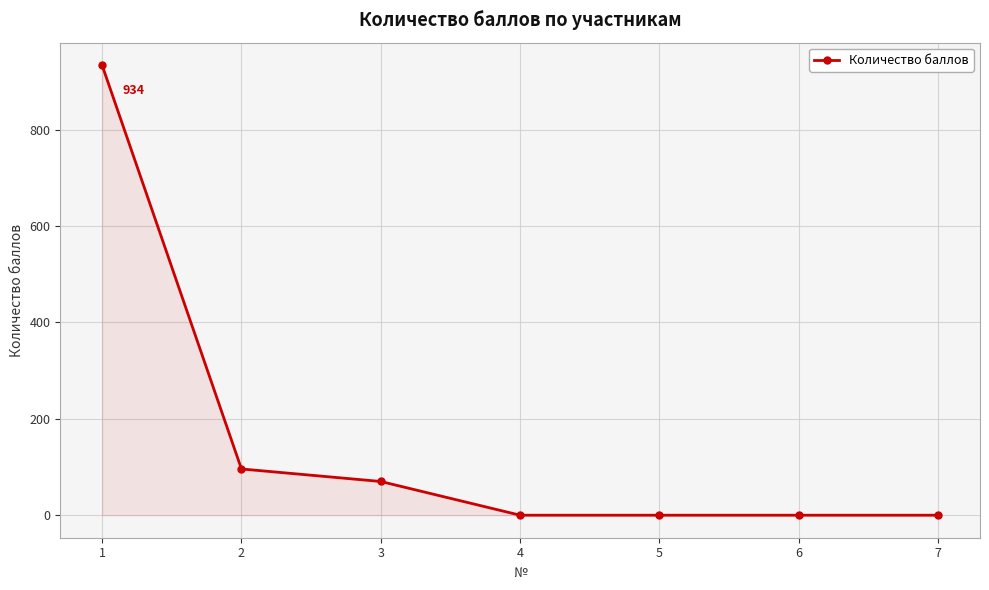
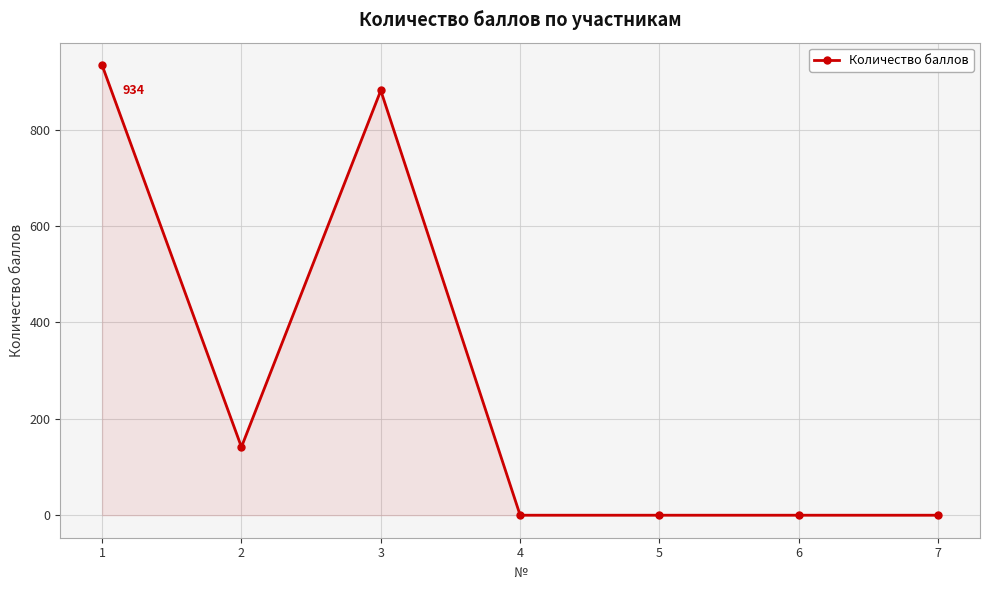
  {
    "1": 930,
-   "2": 100,
-   "3": 70,
+   "2": 140,
+   "3": 880,
    "4": 0,
    "5": 0,
    "6": 0,
    "7": 0
  }
